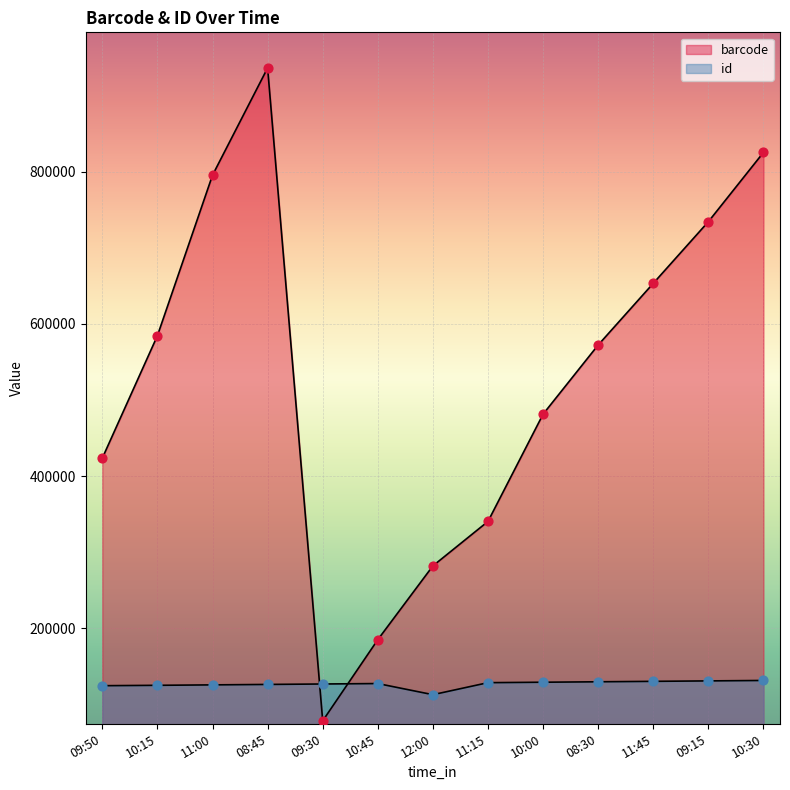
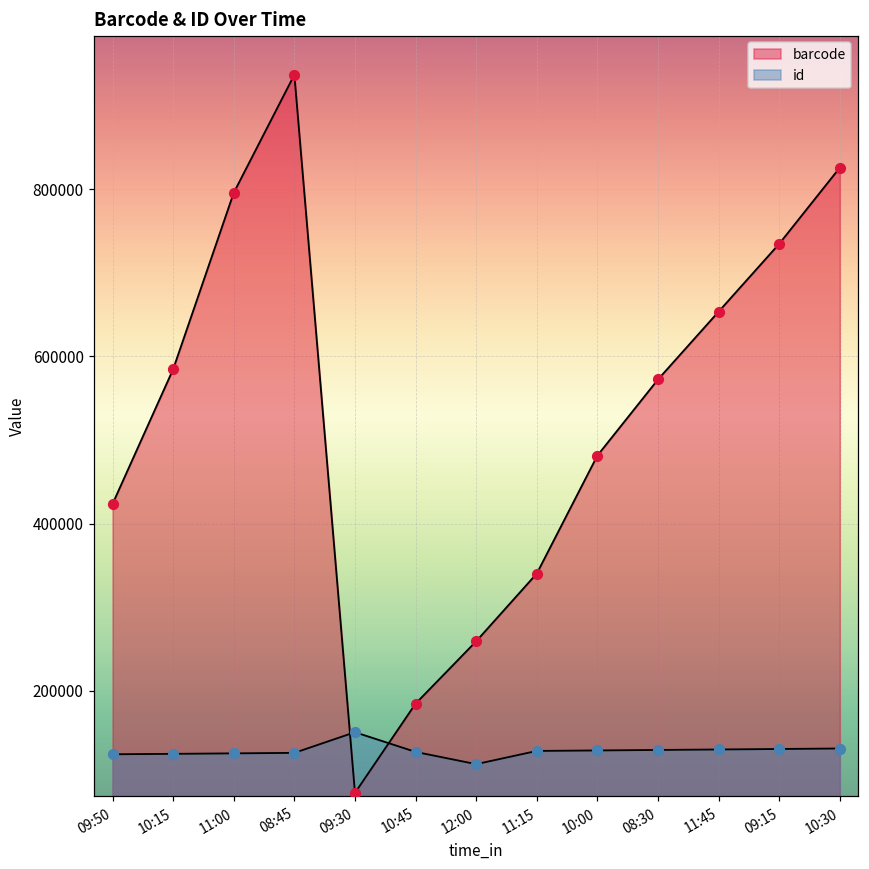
  {
    "barcode": {
      "09:50": 420000,
      "10:15": 580000,
      "11:00": 800000,
      "08:45": 940000,
      "09:30": 80000,
      "10:45": 180000,
-     "12:00": 280000,
+     "12:00": 260000,
      "11:15": 340000,
      "10:00": 480000,
      "08:30": 570000,
      "11:45": 650000,
      "09:15": 730000,
      "10:30": 830000
    },
    "id": {
      "09:50": 120000,
      "10:15": 120000,
      "11:00": 130000,
      "08:45": 130000,
-     "09:30": 130000,
+     "09:30": 150000,
      "10:45": 130000,
      "12:00": 110000,
      "11:15": 130000,
      "10:00": 130000,
      "08:30": 130000,
      "11:45": 130000,
      "09:15": 130000,
      "10:30": 130000
    }
  }
